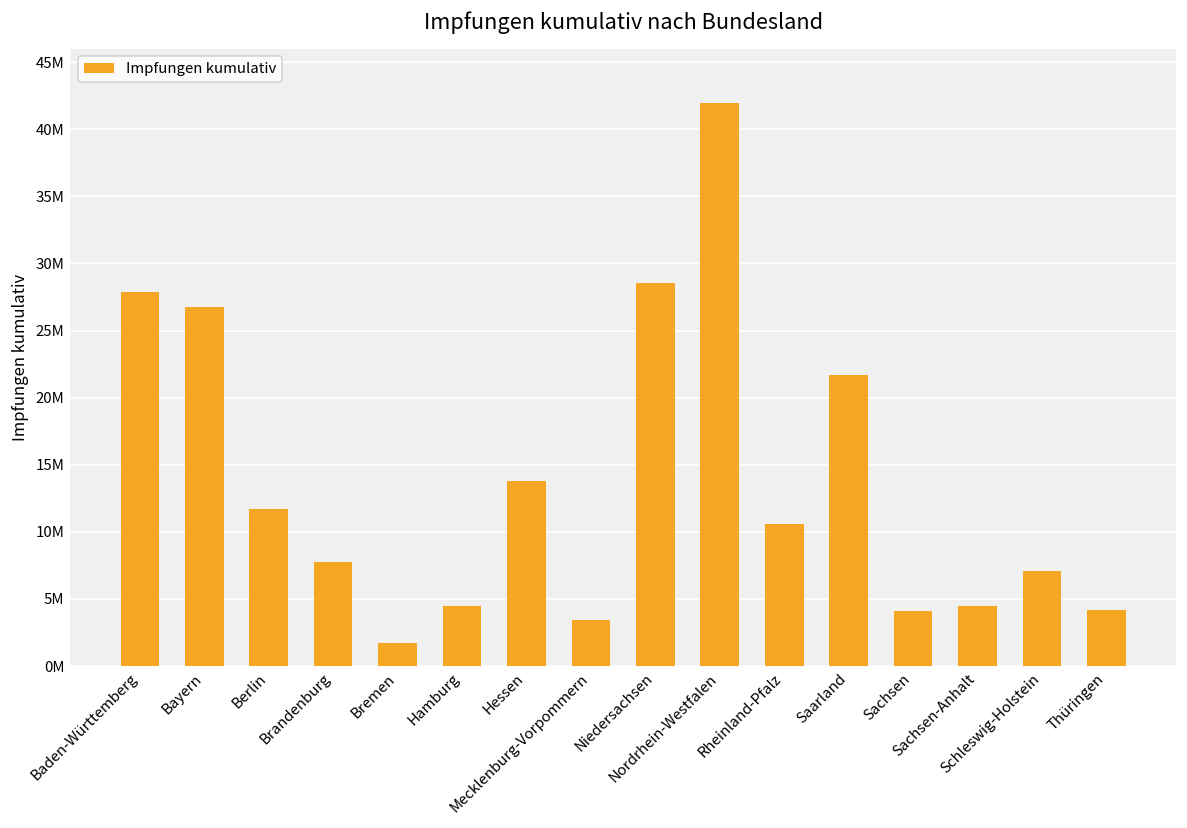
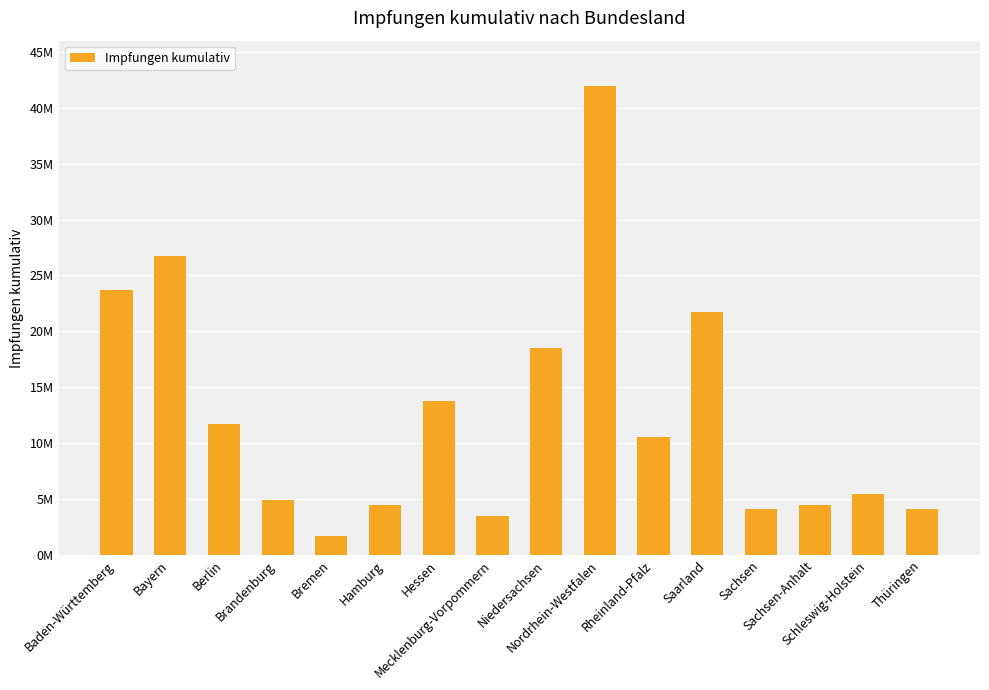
  {
-   "Baden-Württemberg": 27900000,
+   "Baden-Württemberg": 23700000,
    "Bayern": 26800000,
    "Berlin": 11700000,
-   "Brandenburg": 7700000,
+   "Brandenburg": 4900000,
    "Bremen": 1700000,
    "Hamburg": 4500000,
    "Hessen": 13800000,
    "Mecklenburg-Vorpommern": 3500000,
-   "Niedersachsen": 28500000,
+   "Niedersachsen": 18600000,
    "Nordrhein-Westfalen": 42000000,
    "Rheinland-Pfalz": 10600000,
    "Saarland": 21700000,
    "Sachsen": 4100000,
    "Sachsen-Anhalt": 4500000,
-   "Schleswig-Holstein": 7100000,
+   "Schleswig-Holstein": 5400000,
    "Thüringen": 4100000
  }
